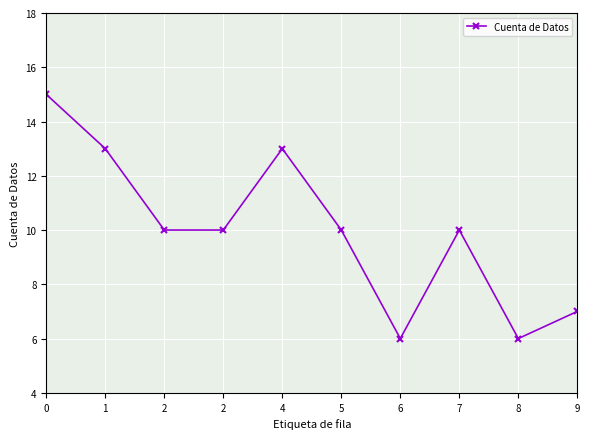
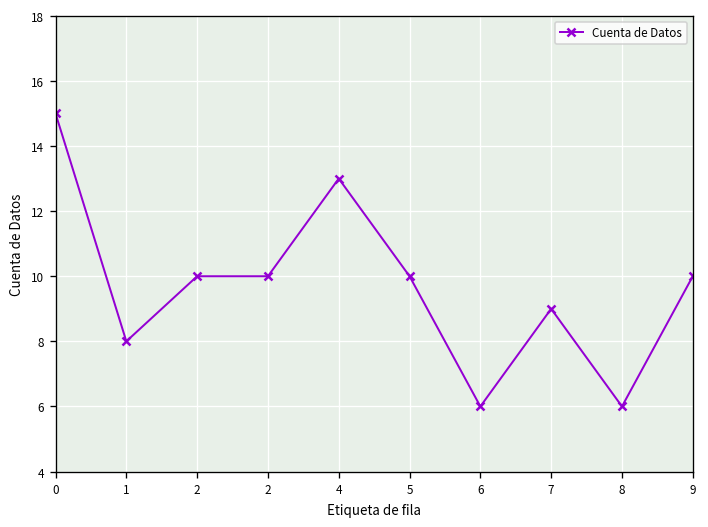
  {
    "0": 15,
-   "1": 13,
+   "1": 8,
    "4": 13,
    "5": 10,
    "6": 6,
-   "7": 10,
+   "7": 9,
    "8": 6,
-   "9": 7
+   "9": 10
  }
